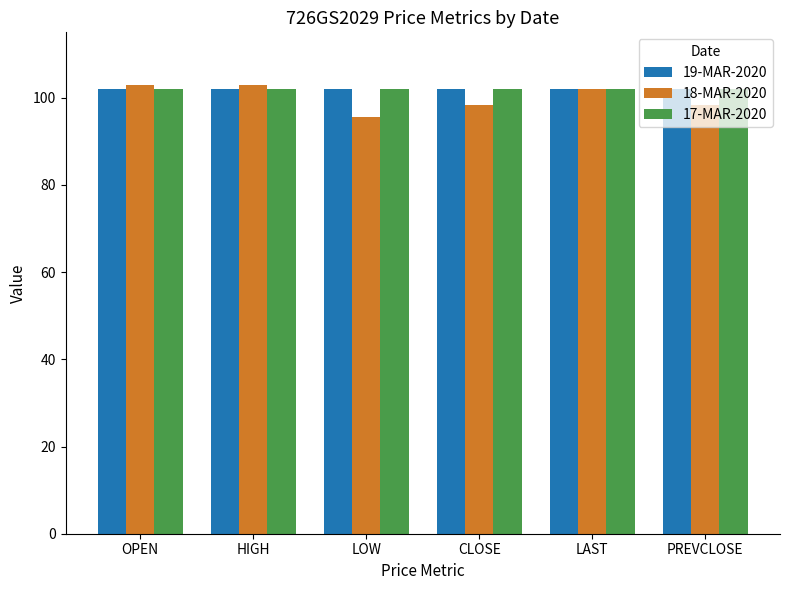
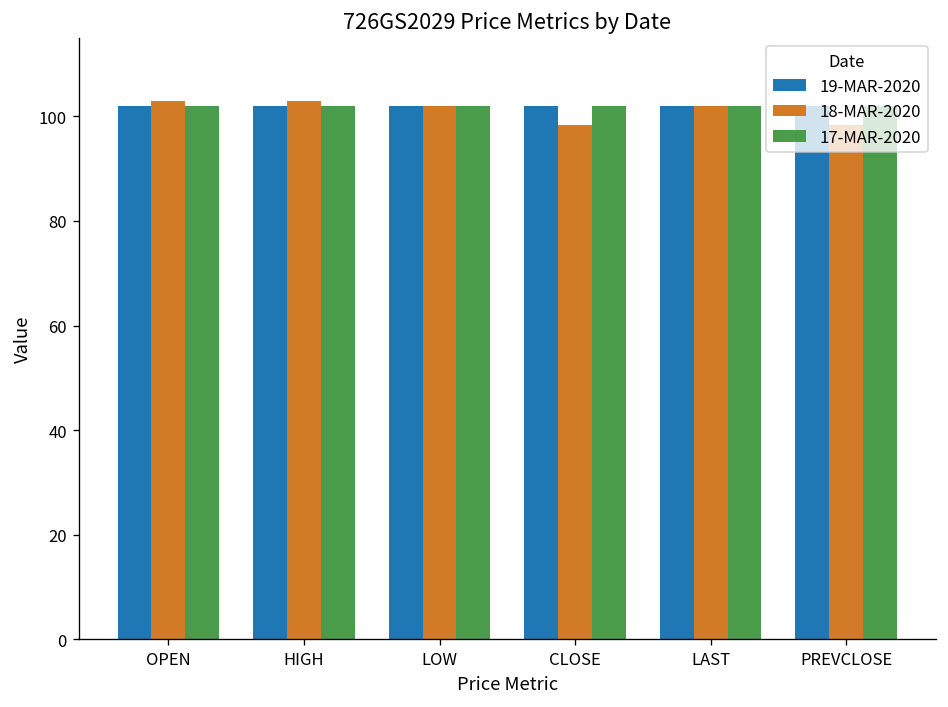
  {
    "19-MAR-2020": {
      "OPEN": 102,
      "HIGH": 102,
      "LOW": 102,
      "CLOSE": 102,
      "LAST": 102
    },
    "18-MAR-2020": {
      "OPEN": 103,
      "HIGH": 103,
-     "LOW": 96,
+     "LOW": 102,
      "CLOSE": 98,
      "LAST": 102
    },
    "17-MAR-2020": {
      "OPEN": 102,
      "HIGH": 102,
      "LOW": 102,
      "CLOSE": 102,
      "LAST": 102
    }
  }
